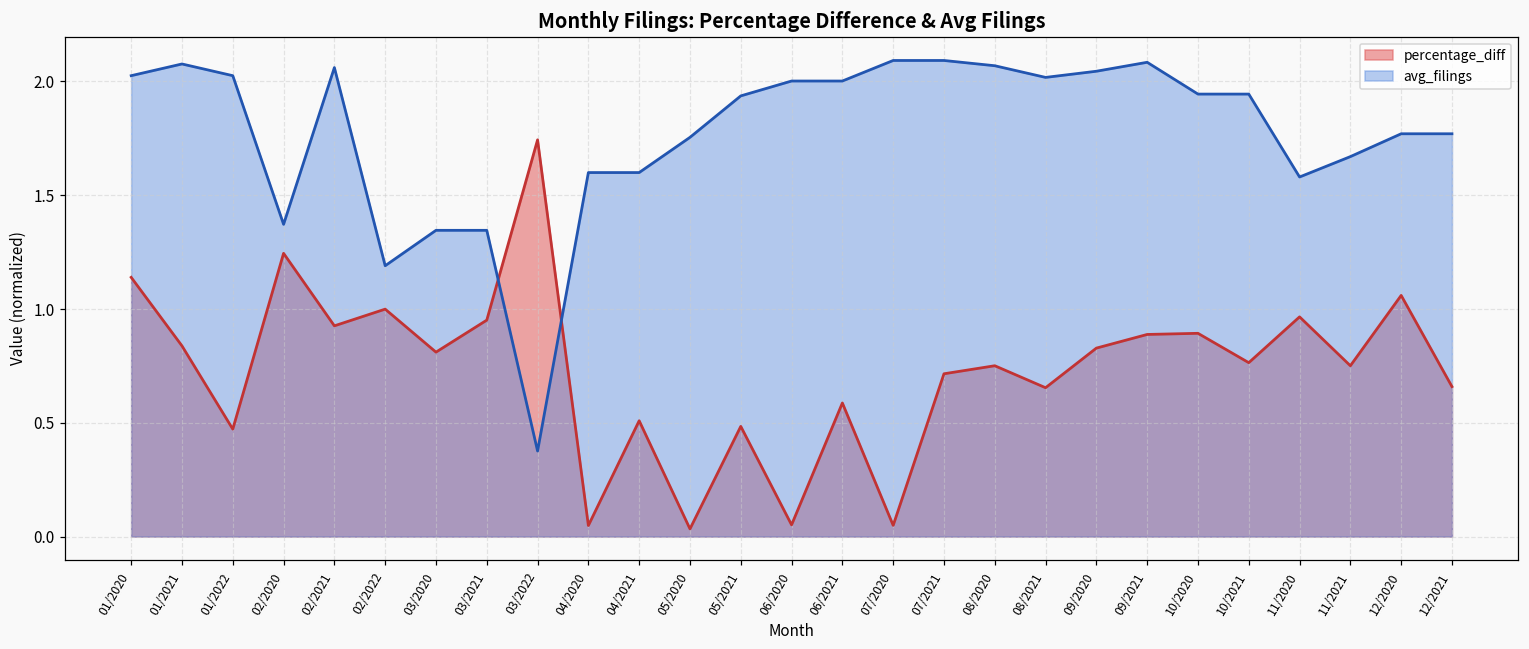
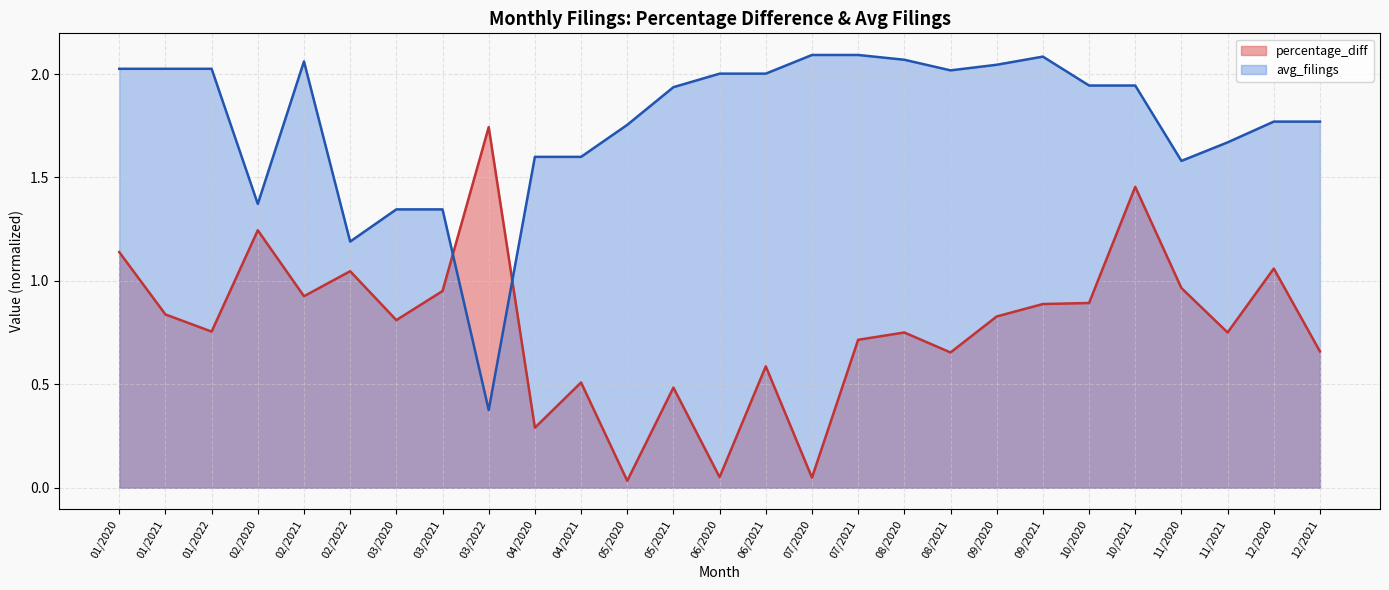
  {
    "percentage_diff": {
      "01/2020": 1.14,
      "01/2021": 0.84,
-     "01/2022": 0.47,
+     "01/2022": 0.76,
      "02/2020": 1.24,
      "02/2021": 0.93,
-     "02/2022": 1.00,
+     "02/2022": 1.05,
      "03/2020": 0.81,
      "03/2021": 0.95,
      "03/2022": 1.74,
-     "04/2020": 0.05,
+     "04/2020": 0.29,
      "04/2021": 0.51,
      "05/2020": 0.03,
      "05/2021": 0.48,
      "06/2020": 0.05,
      "06/2021": 0.59,
      "07/2020": 0.05,
      "07/2021": 0.72,
      "08/2020": 0.75,
      "08/2021": 0.65,
      "09/2020": 0.83,
      "09/2021": 0.89,
      "10/2020": 0.89,
-     "10/2021": 0.76,
+     "10/2021": 1.45,
      "11/2020": 0.97,
      "11/2021": 0.75,
      "12/2020": 1.06,
      "12/2021": 0.66
    },
    "avg_filings": {
      "01/2020": 2.03,
-     "01/2021": 2.08,
+     "01/2021": 2.03,
      "01/2022": 2.03,
      "02/2020": 1.37,
      "02/2021": 2.06,
      "02/2022": 1.19,
      "03/2020": 1.35,
      "03/2021": 1.35,
      "03/2022": 0.38,
      "04/2020": 1.60,
      "04/2021": 1.60,
      "05/2020": 1.75,
      "05/2021": 1.94,
      "06/2020": 2.00,
      "06/2021": 2.00,
      "07/2020": 2.09,
      "07/2021": 2.09,
      "08/2020": 2.07,
      "08/2021": 2.02,
      "09/2020": 2.04,
      "09/2021": 2.08,
      "10/2020": 1.94,
      "10/2021": 1.94,
      "11/2020": 1.58,
      "11/2021": 1.67,
      "12/2020": 1.77,
      "12/2021": 1.77
    }
  }
